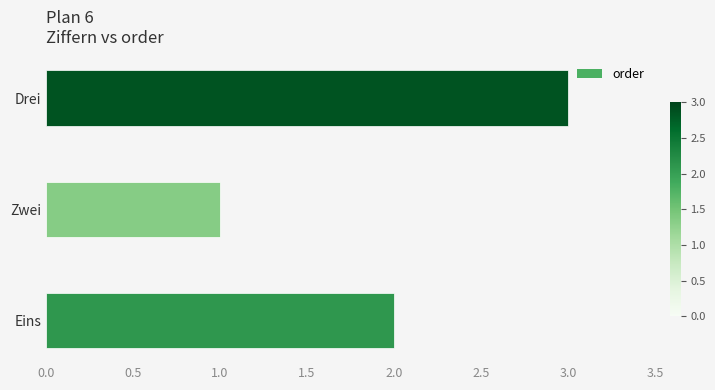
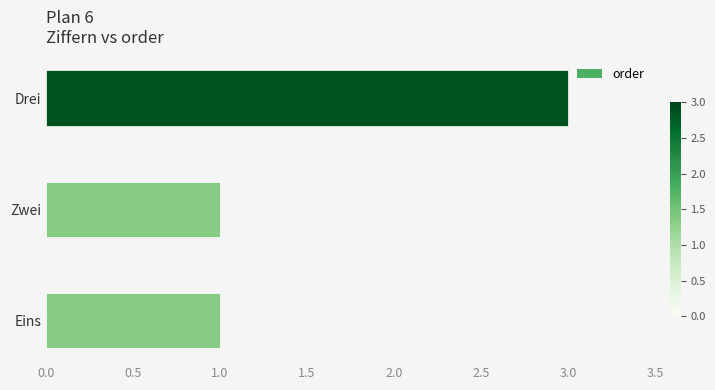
  {
    "Drei": 3,
    "Zwei": 1,
-   "Eins": 2
+   "Eins": 1
  }
